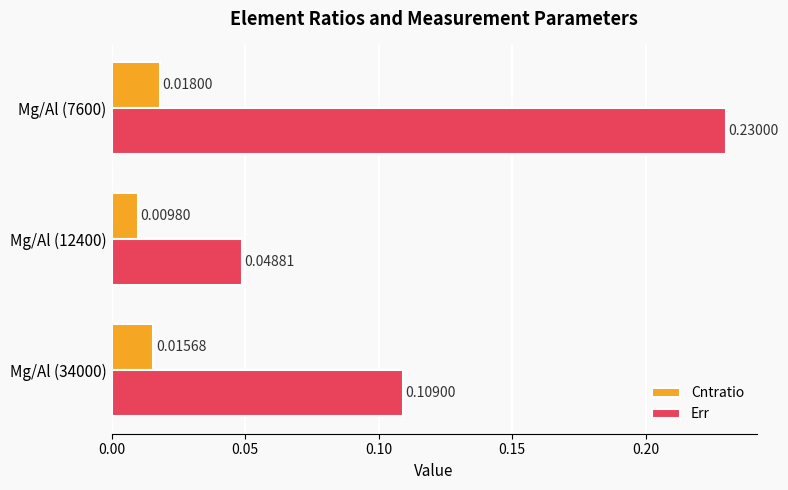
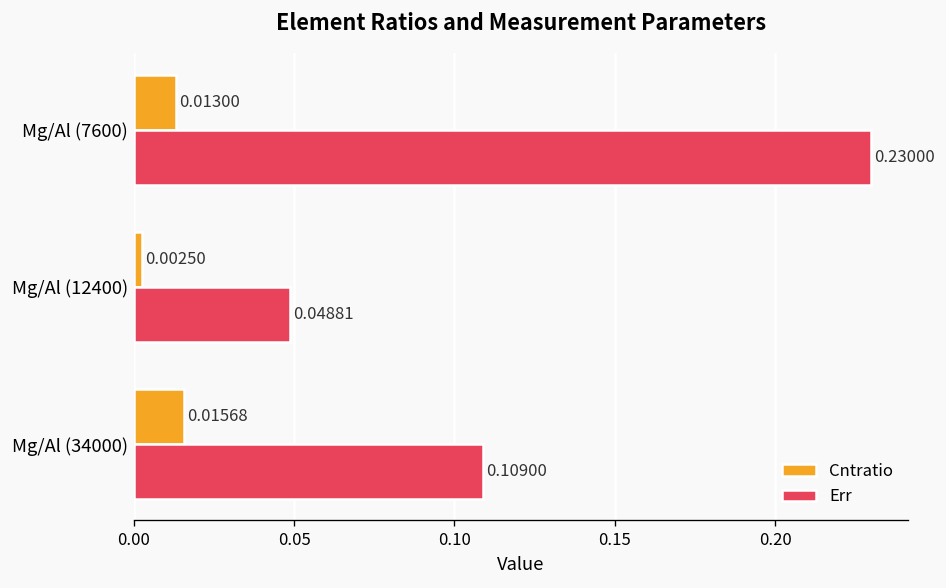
  {
    "Cntratio": {
-     "Mg/Al (7600)": 0.01800,
-     "Mg/Al (12400)": 0.00980,
+     "Mg/Al (7600)": 0.01300,
+     "Mg/Al (12400)": 0.00250,
      "Mg/Al (34000)": 0.01568
    },
    "Err": {
      "Mg/Al (7600)": 0.23000,
      "Mg/Al (12400)": 0.04881,
      "Mg/Al (34000)": 0.10900
    }
  }
